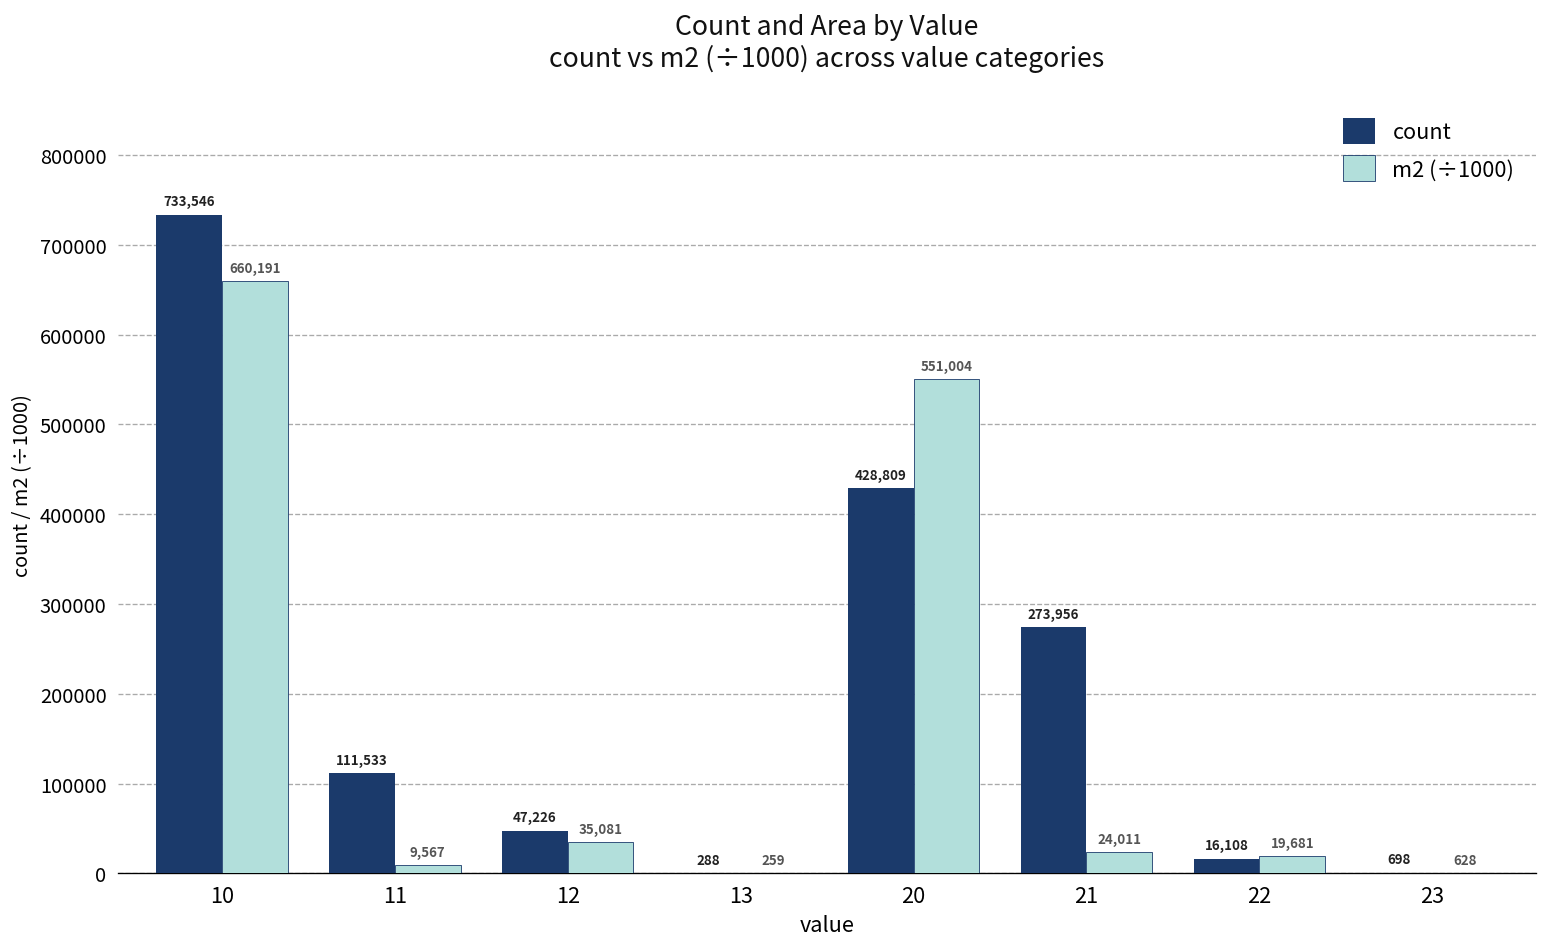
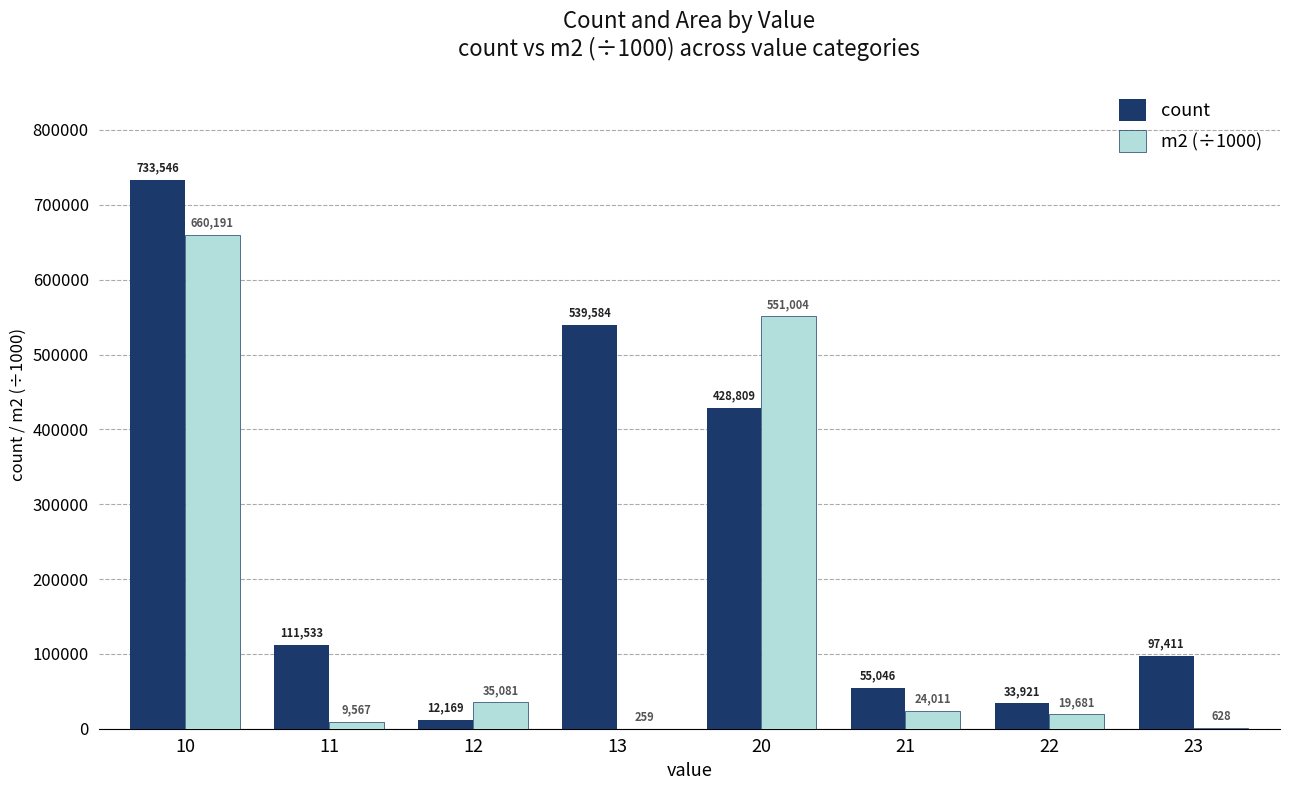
  {
    "count": {
      "10": "733,546",
      "11": "111,533",
-     "12": "47,226",
-     "13": "288",
+     "12": "12,169",
+     "13": "539,584",
      "20": "428,809",
-     "21": "273,956",
-     "22": "16,108",
-     "23": "698"
+     "21": "55,046",
+     "22": "33,921",
+     "23": "97,411"
    },
    "m2 (÷1000)": {
      "10": "660,191",
      "12": "35,081",
      "13": "259",
      "20": "551,004",
      "21": "24,011",
      "23": "628"
    }
  }
